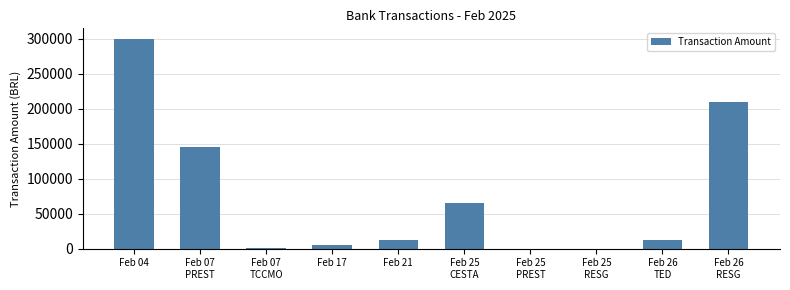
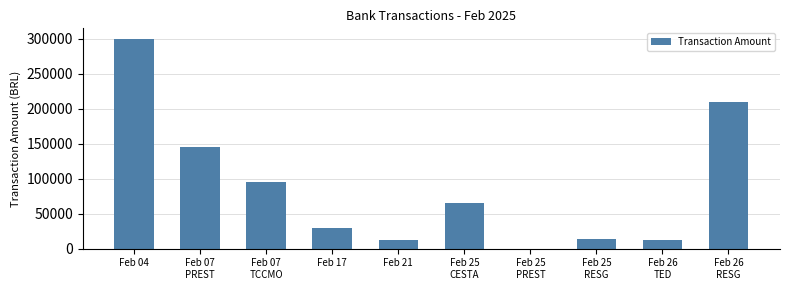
  {
    "Feb 04": 300000,
    "Feb 07 PREST": 150000,
-   "Feb 07 TCCMO": 0,
-   "Feb 17": 10000,
+   "Feb 07 TCCMO": 100000,
+   "Feb 17": 30000,
    "Feb 21": 10000,
    "Feb 25 CESTA": 70000,
-   "Feb 25 RESG": 0,
+   "Feb 25 RESG": 10000,
    "Feb 26 TED": 10000,
    "Feb 26 RESG": 210000
  }
